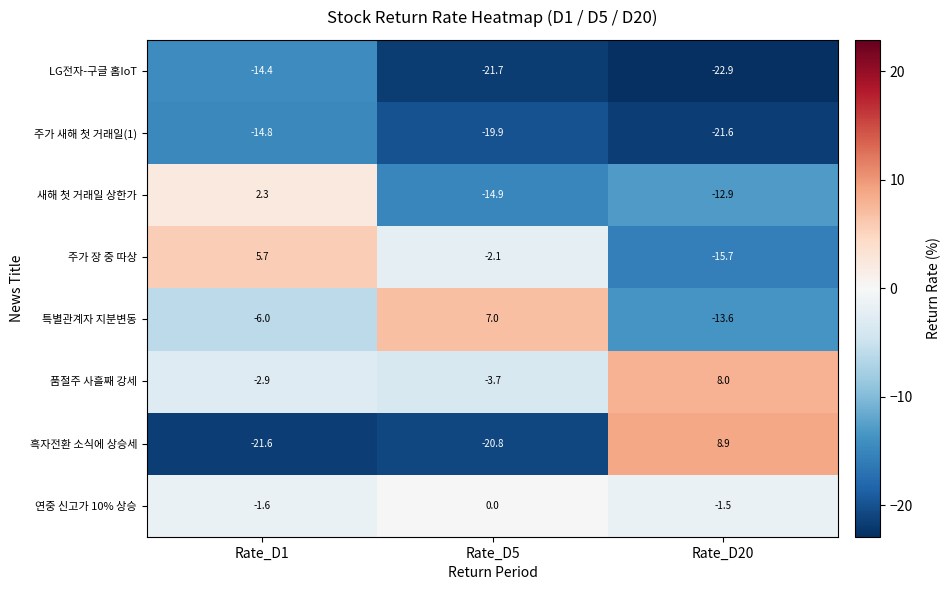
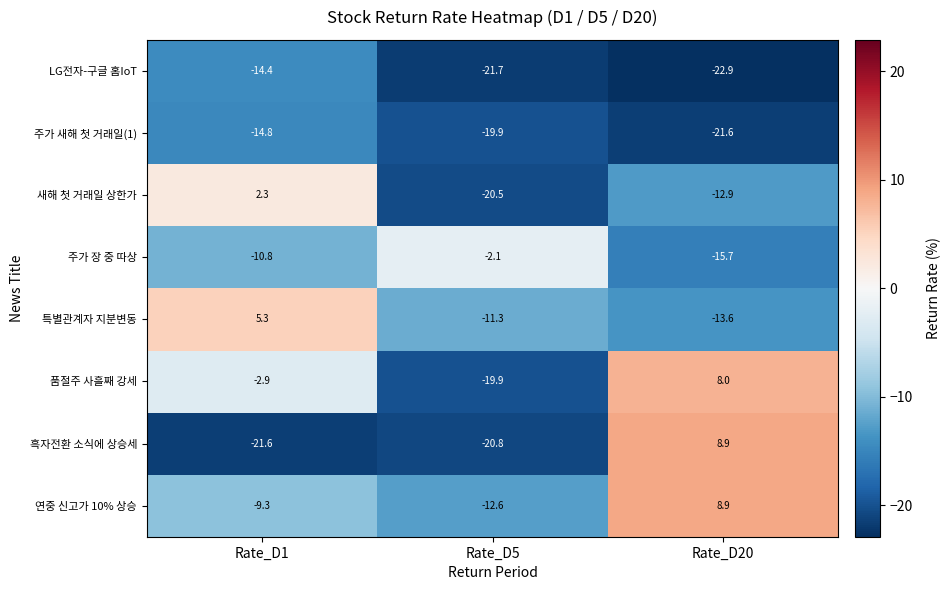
  {
    "LG전자-구글 홈IoT": {
      "Rate_D1": -14.4,
      "Rate_D5": -21.7,
      "Rate_D20": -22.9
    },
    "주가 새해 첫 거래일(1)": {
      "Rate_D1": -14.8,
      "Rate_D5": -19.9,
      "Rate_D20": -21.6
    },
    "새해 첫 거래일 상한가": {
      "Rate_D1": 2.3,
-     "Rate_D5": -14.9,
+     "Rate_D5": -20.5,
      "Rate_D20": -12.9
    },
    "주가 장 중 따상": {
-     "Rate_D1": 5.7,
+     "Rate_D1": -10.8,
      "Rate_D5": -2.1,
      "Rate_D20": -15.7
    },
    "특별관계자 지분변동": {
-     "Rate_D1": -6.0,
-     "Rate_D5": 7.0,
+     "Rate_D1": 5.3,
+     "Rate_D5": -11.3,
      "Rate_D20": -13.6
    },
    "품절주 사흘째 강세": {
      "Rate_D1": -2.9,
-     "Rate_D5": -3.7,
+     "Rate_D5": -19.9,
      "Rate_D20": 8.0
    },
    "흑자전환 소식에 상승세": {
      "Rate_D1": -21.6,
      "Rate_D5": -20.8,
      "Rate_D20": 8.9
    },
    "연중 신고가 10% 상승": {
-     "Rate_D1": -1.6,
-     "Rate_D5": 0.0,
-     "Rate_D20": -1.5
+     "Rate_D1": -9.3,
+     "Rate_D5": -12.6,
+     "Rate_D20": 8.9
    }
  }
